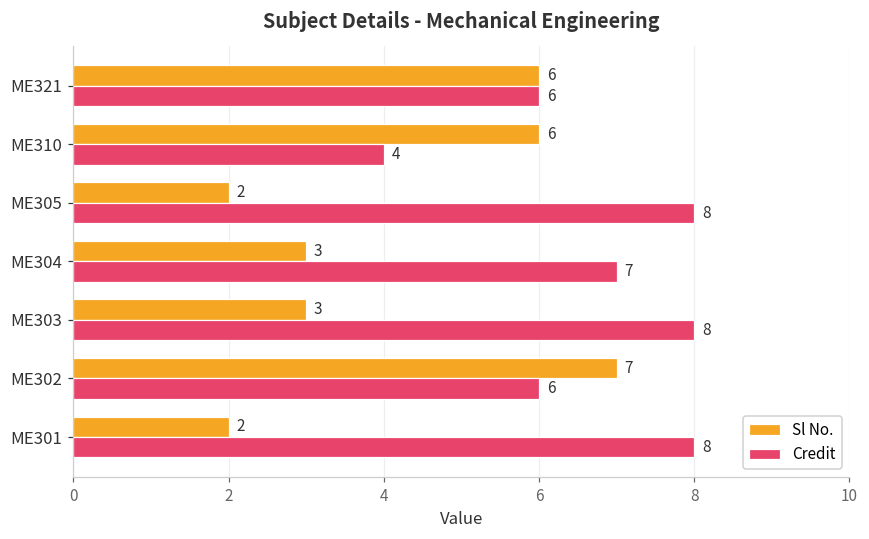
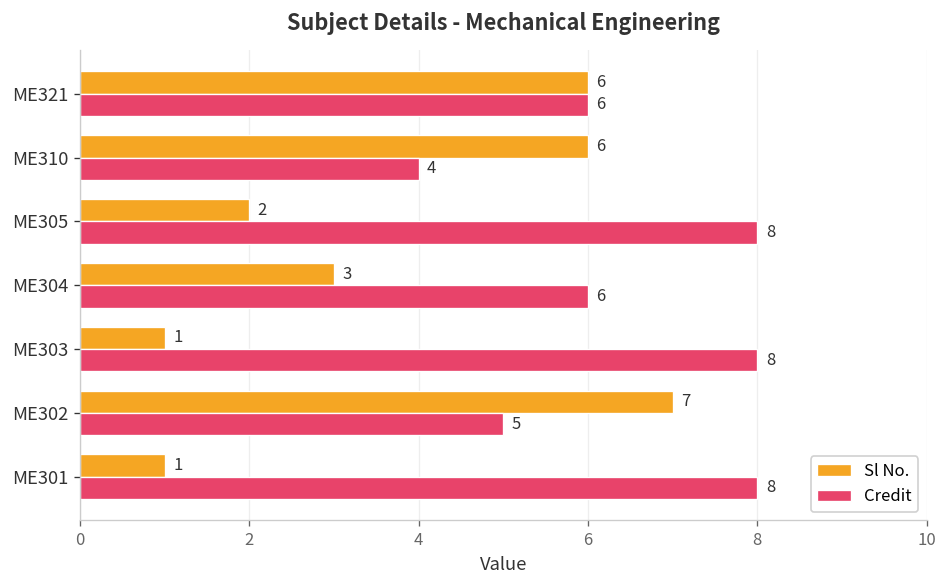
  {
    "Sl No.": {
      "ME321": 6,
      "ME310": 6,
      "ME305": 2,
      "ME304": 3,
-     "ME303": 3,
+     "ME303": 1,
      "ME302": 7,
-     "ME301": 2
+     "ME301": 1
    },
    "Credit": {
      "ME321": 6,
      "ME310": 4,
      "ME305": 8,
-     "ME304": 7,
+     "ME304": 6,
      "ME303": 8,
-     "ME302": 6,
+     "ME302": 5,
      "ME301": 8
    }
  }
